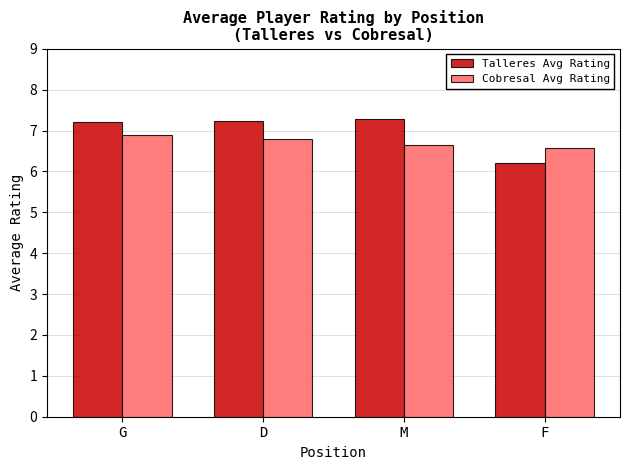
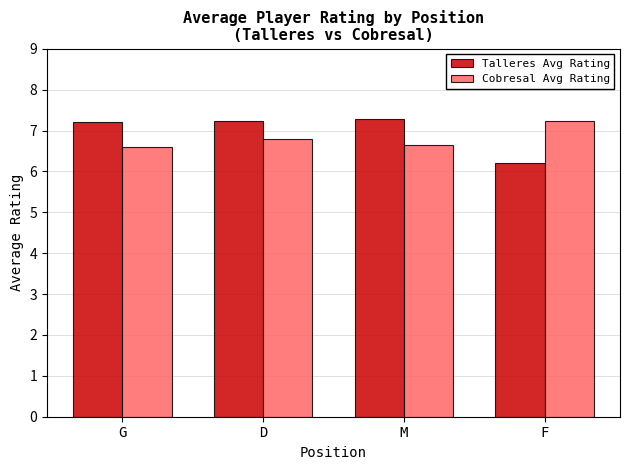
  {
    "Talleres Avg Rating": {
      "G": 7.2,
      "D": 7.2,
      "M": 7.3,
      "F": 6.2
    },
    "Cobresal Avg Rating": {
-     "G": 6.9,
+     "G": 6.6,
      "D": 6.8,
      "M": 6.7,
-     "F": 6.6
+     "F": 7.2
    }
  }
